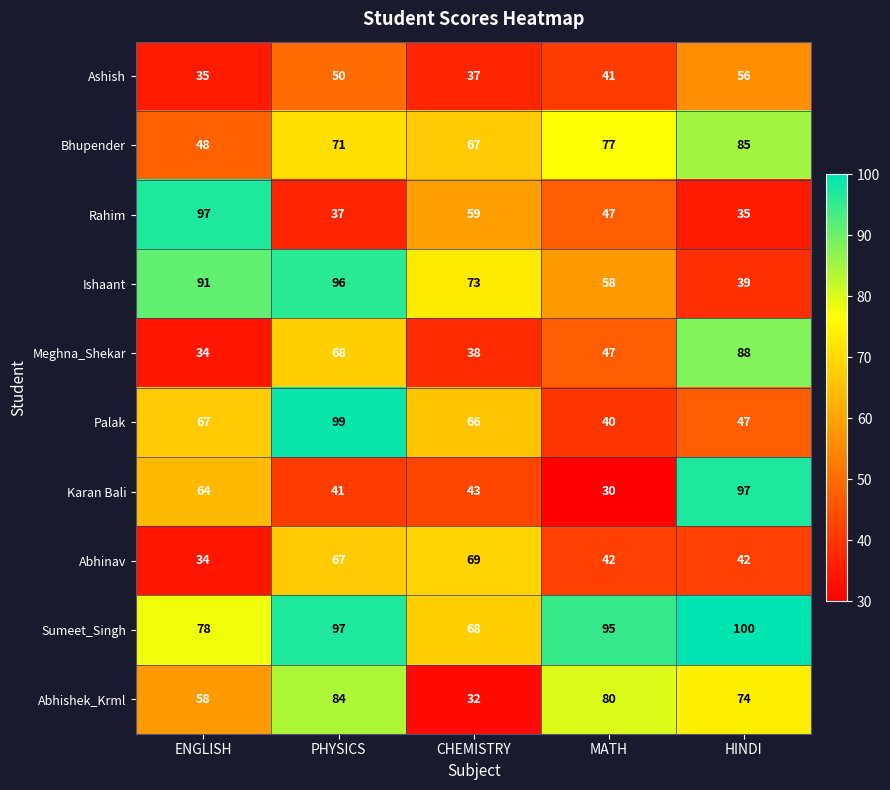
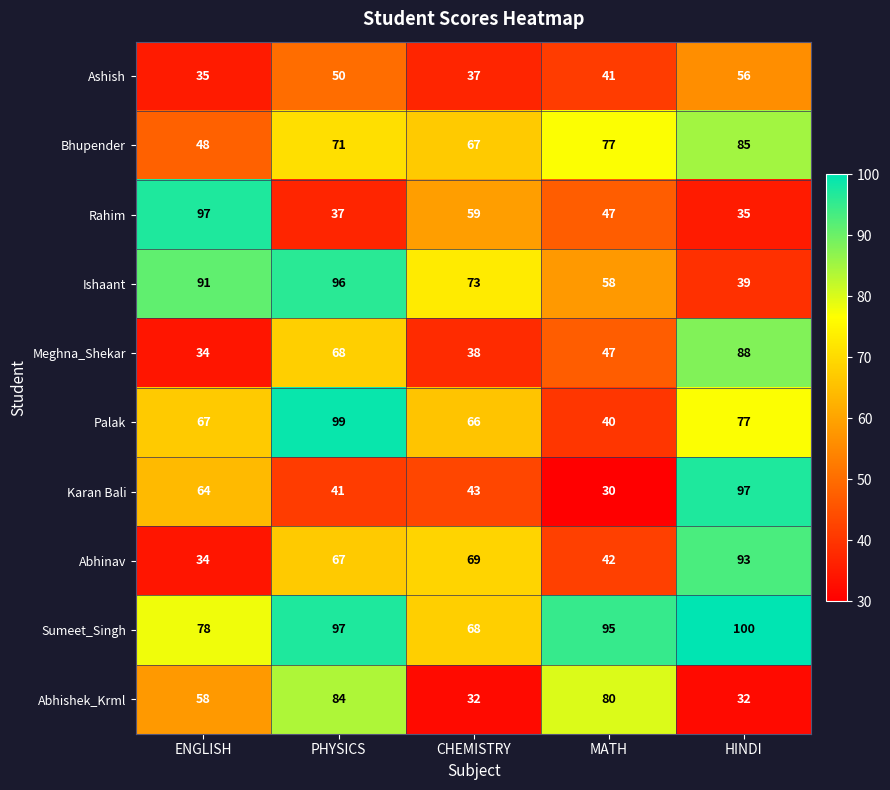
  {
    "Ashish": {
      "ENGLISH": 35,
      "PHYSICS": 50,
      "CHEMISTRY": 37,
      "MATH": 41,
      "HINDI": 56
    },
    "Bhupender": {
      "ENGLISH": 48,
      "PHYSICS": 71,
      "CHEMISTRY": 67,
      "MATH": 77,
      "HINDI": 85
    },
    "Rahim": {
      "ENGLISH": 97,
      "PHYSICS": 37,
      "CHEMISTRY": 59,
      "MATH": 47,
      "HINDI": 35
    },
    "Ishaant": {
      "ENGLISH": 91,
      "PHYSICS": 96,
      "CHEMISTRY": 73,
      "MATH": 58,
      "HINDI": 39
    },
    "Meghna_Shekar": {
      "ENGLISH": 34,
      "PHYSICS": 68,
      "CHEMISTRY": 38,
      "MATH": 47,
      "HINDI": 88
    },
    "Palak": {
      "ENGLISH": 67,
      "PHYSICS": 99,
      "CHEMISTRY": 66,
      "MATH": 40,
-     "HINDI": 47
+     "HINDI": 77
    },
    "Karan Bali": {
      "ENGLISH": 64,
      "PHYSICS": 41,
      "CHEMISTRY": 43,
      "MATH": 30,
      "HINDI": 97
    },
    "Abhinav": {
      "ENGLISH": 34,
      "PHYSICS": 67,
      "CHEMISTRY": 69,
      "MATH": 42,
-     "HINDI": 42
+     "HINDI": 93
    },
    "Sumeet_Singh": {
      "ENGLISH": 78,
      "PHYSICS": 97,
      "CHEMISTRY": 68,
      "MATH": 95,
      "HINDI": 100
    },
    "Abhishek_Krml": {
      "ENGLISH": 58,
      "PHYSICS": 84,
      "CHEMISTRY": 32,
      "MATH": 80,
-     "HINDI": 74
+     "HINDI": 32
    }
  }
